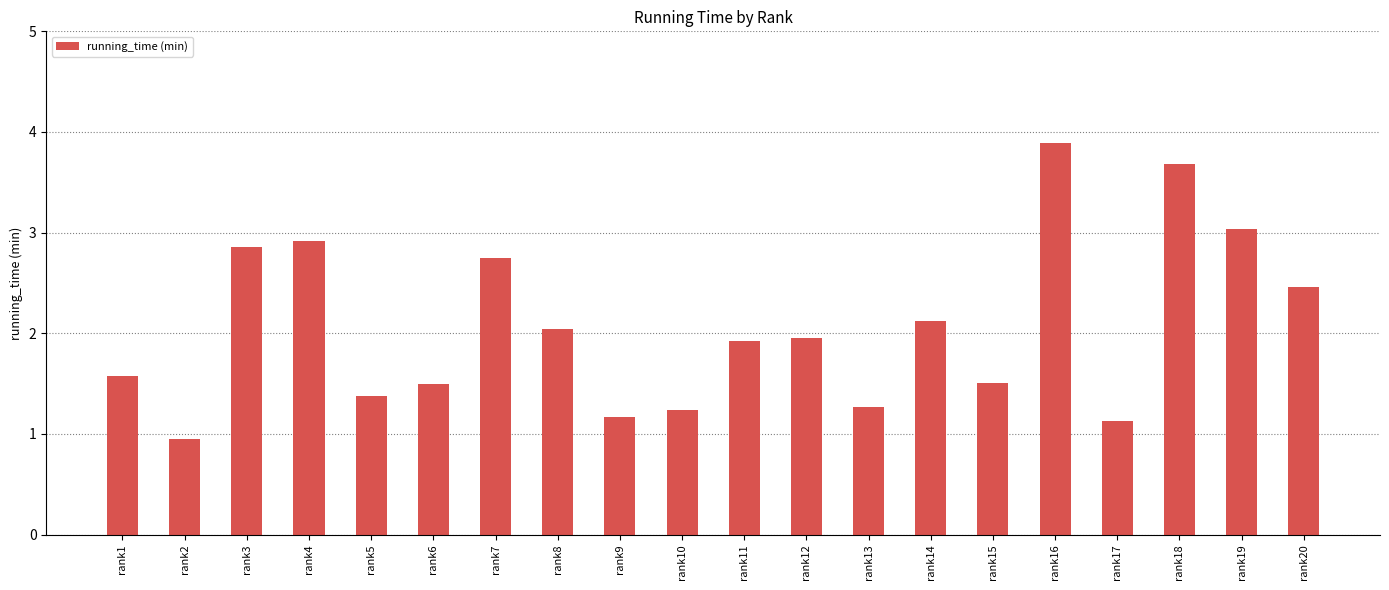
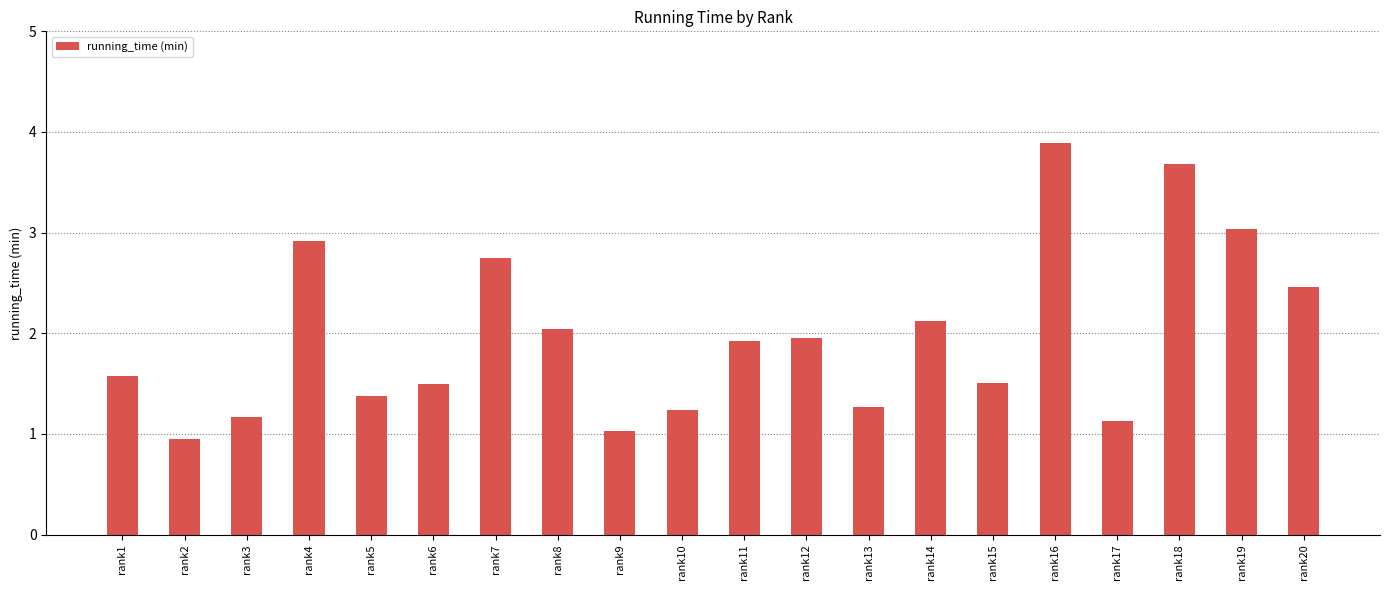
  {
    "rank1": 1.57,
    "rank2": 0.95,
-   "rank3": 2.85,
+   "rank3": 1.16,
    "rank4": 2.92,
    "rank5": 1.38,
    "rank6": 1.49,
    "rank7": 2.75,
    "rank8": 2.04,
-   "rank9": 1.17,
+   "rank9": 1.03,
    "rank10": 1.24,
    "rank11": 1.92,
    "rank12": 1.96,
    "rank13": 1.26,
    "rank14": 2.12,
    "rank15": 1.51,
    "rank16": 3.90,
    "rank17": 1.13,
    "rank18": 3.69,
    "rank19": 3.03,
    "rank20": 2.46
  }
